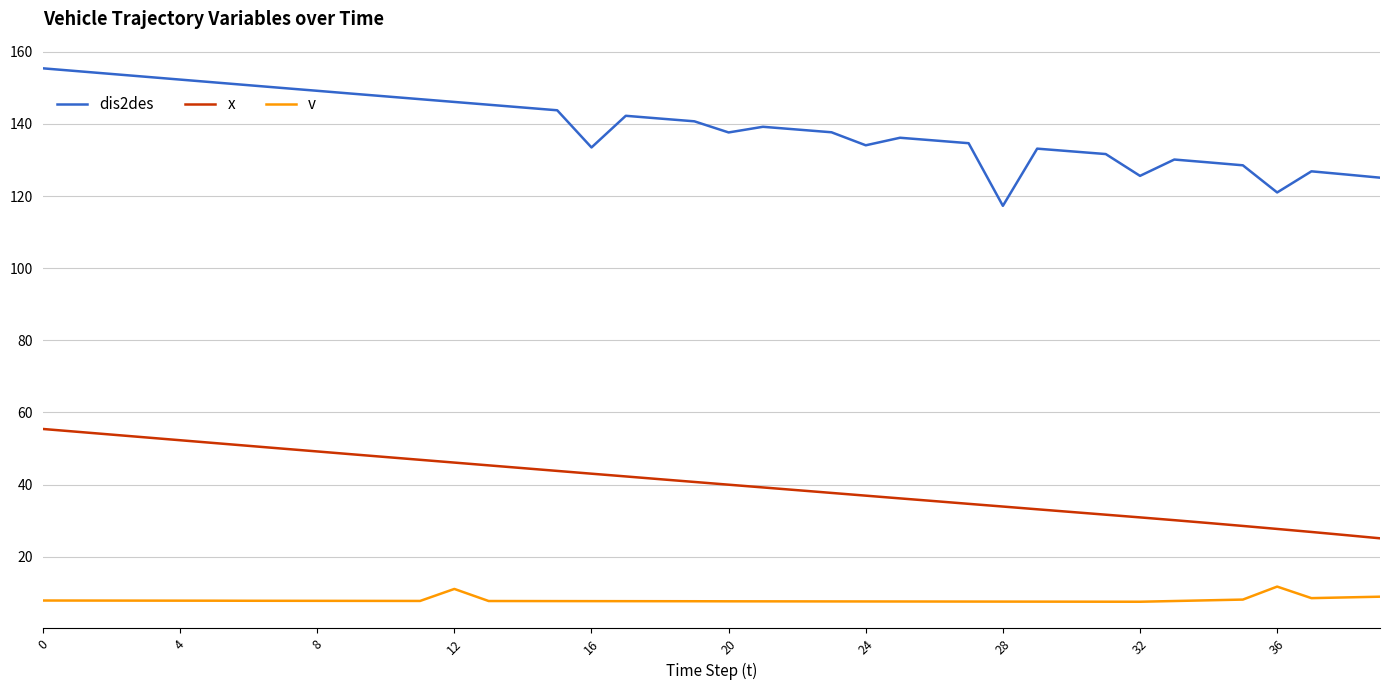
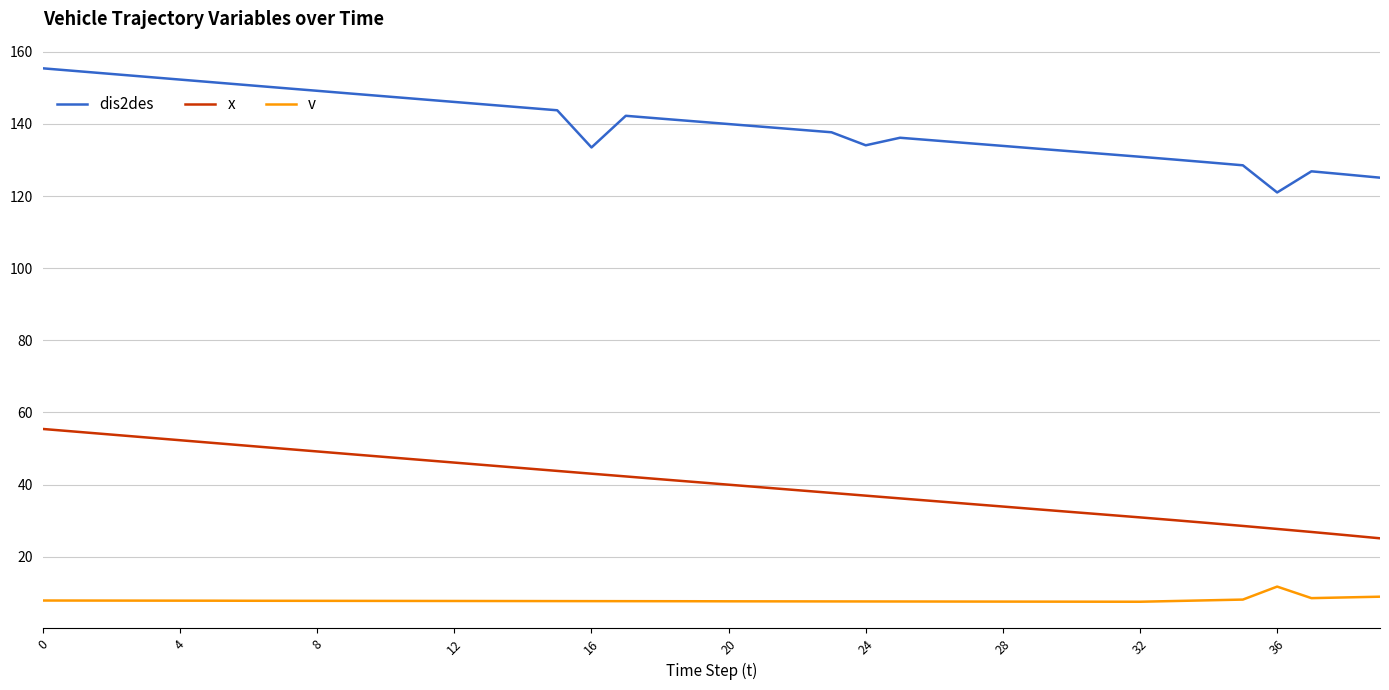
  {
    "dis2des": {
      "0": 155,
      "4": 152,
      "8": 149,
      "12": 146,
      "16": 133,
-     "20": 138,
+     "20": 140,
      "24": 134,
-     "28": 117,
-     "32": 126,
+     "28": 134,
+     "32": 131,
      "36": 121
    },
    "x": {
      "0": 55,
      "4": 52,
      "8": 49,
      "12": 46,
      "16": 43,
      "20": 40,
      "24": 37,
      "28": 34,
      "32": 31,
      "36": 28
    },
    "v": {
      "0": 8,
      "4": 8,
      "8": 8,
-     "12": 11,
+     "12": 8,
      "16": 8,
      "20": 8,
      "24": 8,
      "28": 8,
      "32": 8,
      "36": 12
    }
  }
